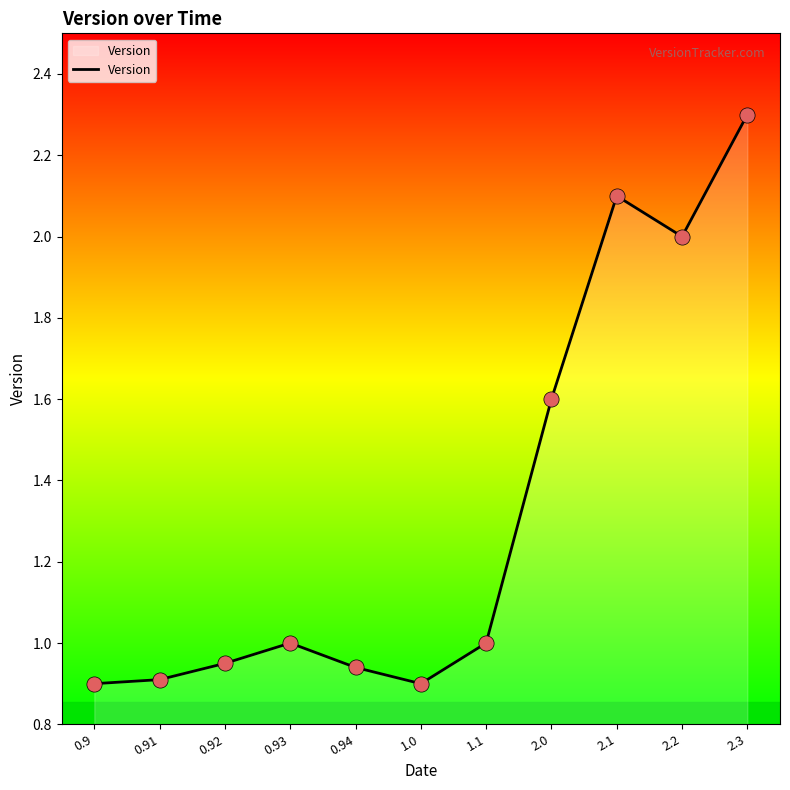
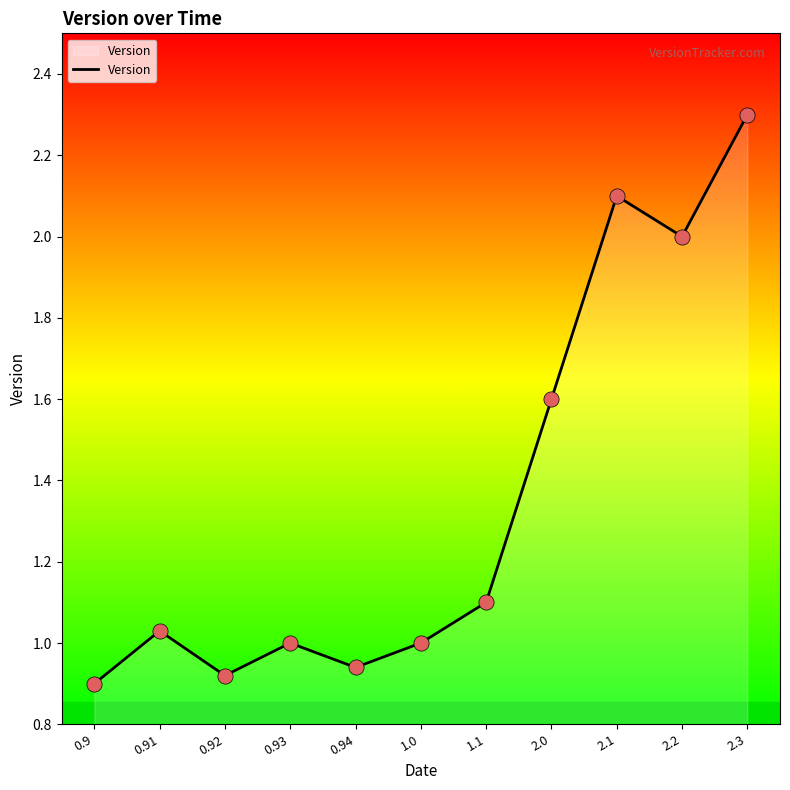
  {
    "0.9": 0.90,
-   "0.91": 0.91,
-   "0.92": 0.95,
+   "0.91": 1.03,
+   "0.92": 0.92,
    "0.93": 1.00,
    "0.94": 0.94,
-   "1.0": 0.9,
-   "1.1": 1.0,
+   "1.0": 1.0,
+   "1.1": 1.1,
    "2.0": 1.60,
    "2.1": 2.10,
    "2.2": 2.00,
    "2.3": 2.30
  }
